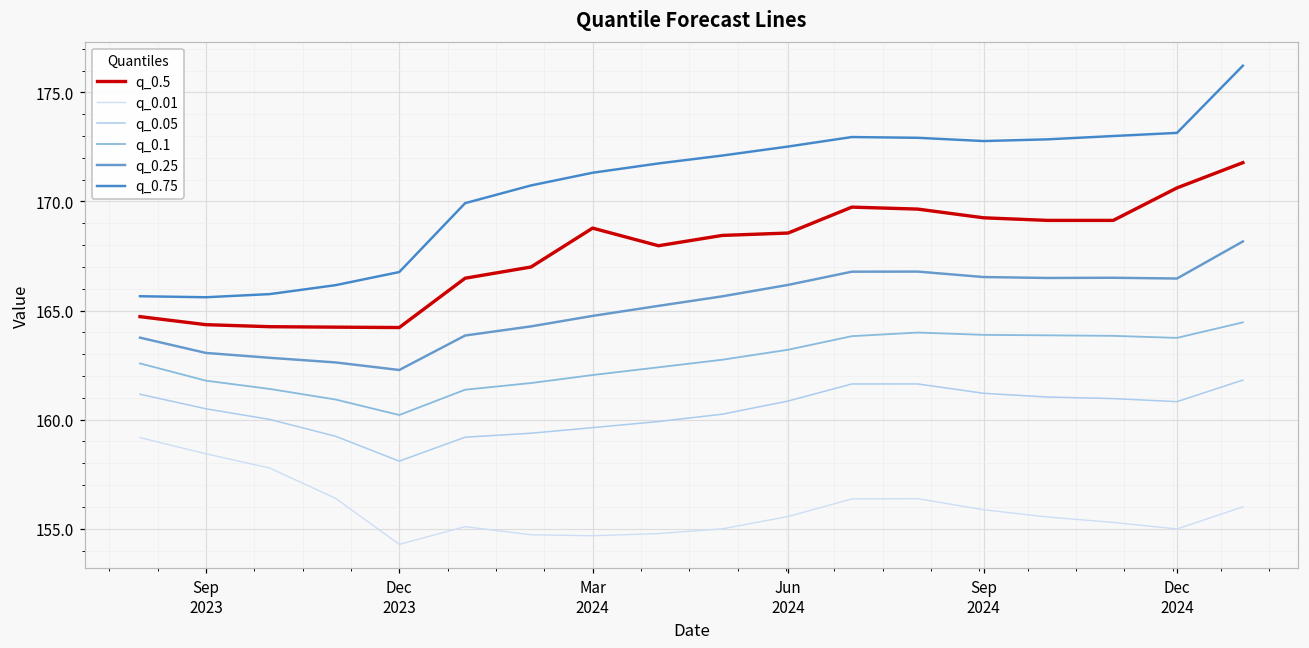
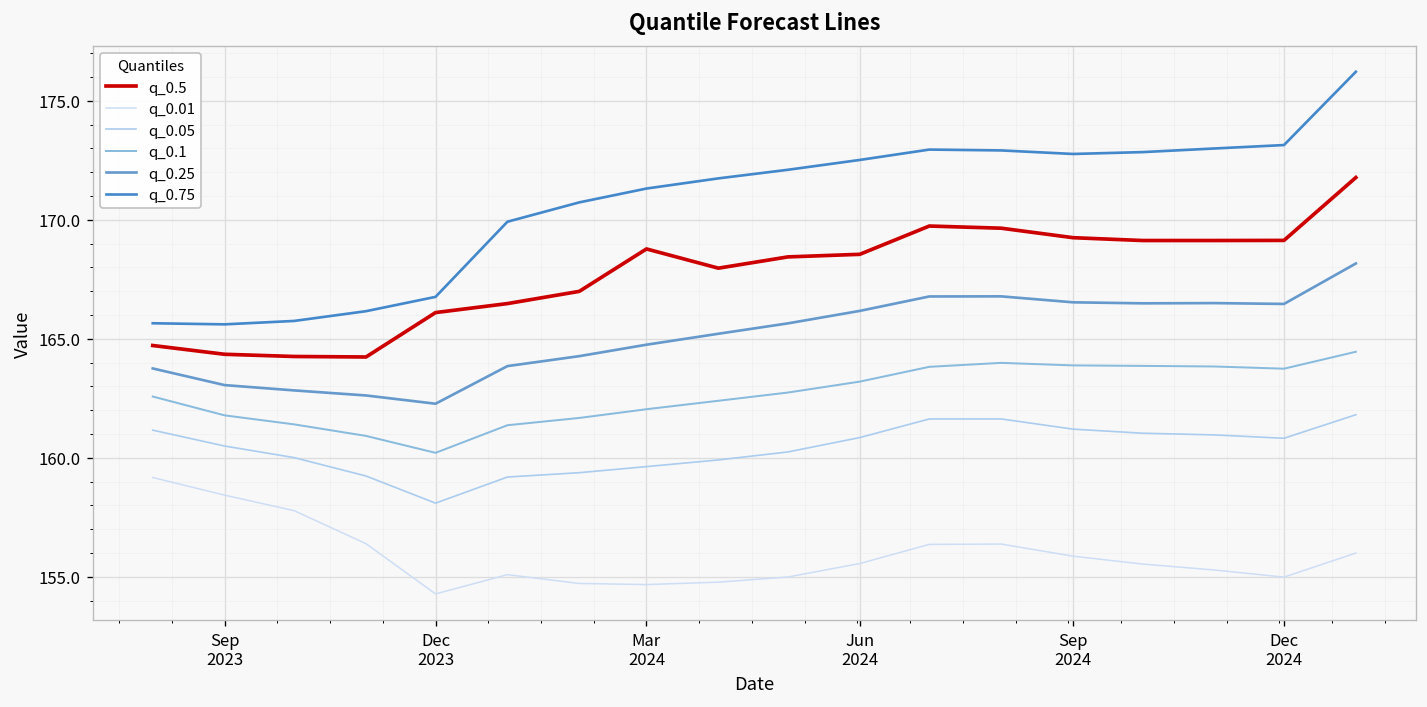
  {
    "q_0.5": {
      "Sep 2023": 164.4,
-     "Dec 2023": 164.2,
+     "Dec 2023": 166.1,
      "Mar 2024": 168.8,
      "Jun 2024": 168.6,
      "Sep 2024": 169.3,
-     "Dec 2024": 170.6
+     "Dec 2024": 169.1
    }
  }
